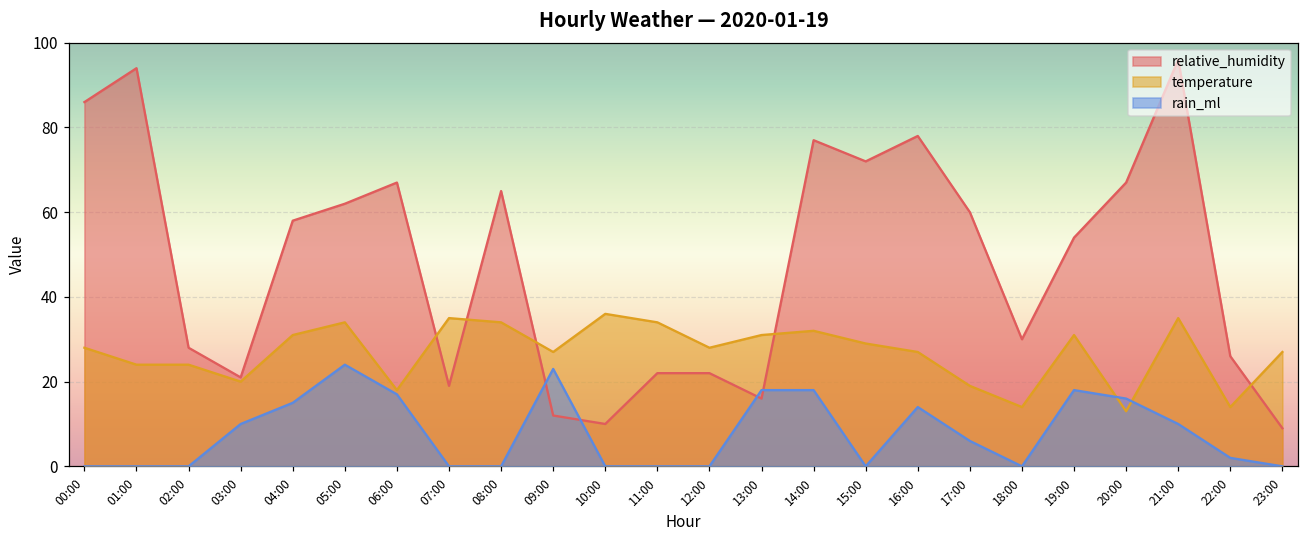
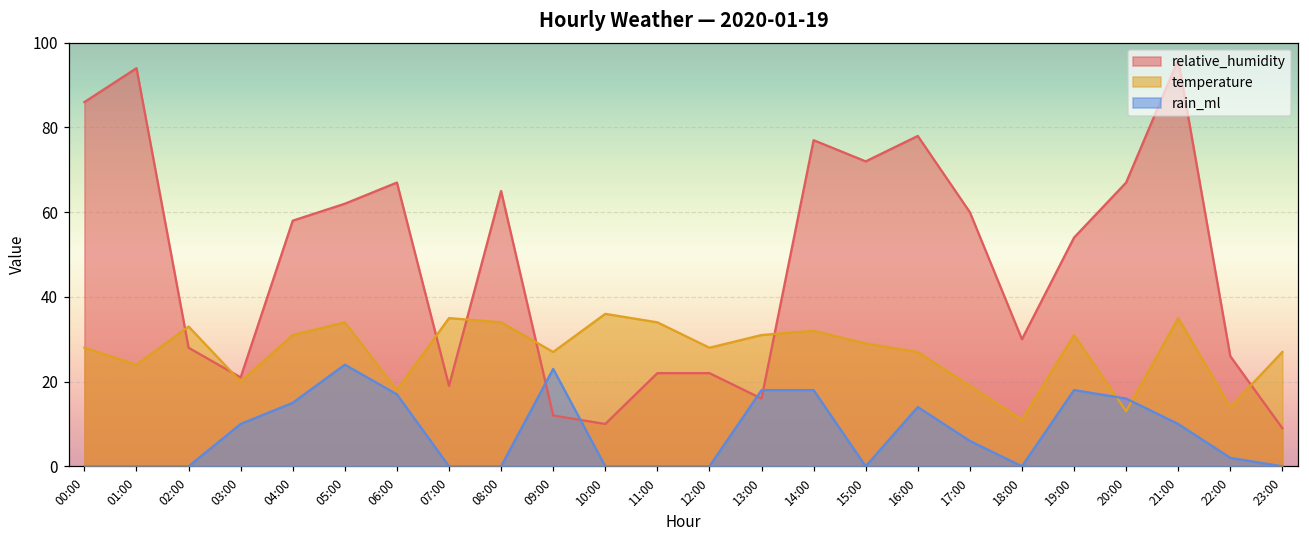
  {
    "relative_humidity": {
      "00:00": 86,
      "01:00": 94,
      "02:00": 28,
      "03:00": 21,
      "04:00": 58,
      "05:00": 62,
      "06:00": 67,
      "07:00": 19,
      "08:00": 65,
      "09:00": 12,
      "10:00": 10,
      "11:00": 22,
      "12:00": 22,
      "13:00": 16,
      "14:00": 77,
      "15:00": 72,
      "16:00": 78,
      "17:00": 60,
      "18:00": 30,
      "19:00": 54,
      "20:00": 67,
      "22:00": 26,
      "23:00": 9
    },
    "temperature": {
      "00:00": 28,
      "01:00": 24,
-     "02:00": 24,
+     "02:00": 33,
      "03:00": 20,
      "04:00": 31,
      "05:00": 34,
      "06:00": 18,
      "07:00": 35,
      "08:00": 34,
      "09:00": 27,
      "10:00": 36,
      "11:00": 34,
      "12:00": 28,
      "13:00": 31,
      "14:00": 32,
      "15:00": 29,
      "16:00": 27,
      "17:00": 19,
-     "18:00": 14,
+     "18:00": 11,
      "19:00": 31,
      "20:00": 13,
      "21:00": 35,
      "22:00": 14,
      "23:00": 27
    },
    "rain_ml": {
      "00:00": 0,
      "01:00": 0,
      "02:00": 0,
      "03:00": 10,
      "04:00": 15,
      "05:00": 24,
      "06:00": 17,
      "07:00": 0,
      "08:00": 0,
      "09:00": 23,
      "10:00": 0,
      "11:00": 0,
      "12:00": 0,
      "13:00": 18,
      "14:00": 18,
      "15:00": 0,
      "16:00": 14,
      "17:00": 6,
      "18:00": 0,
      "19:00": 18,
      "20:00": 16,
      "21:00": 10,
      "22:00": 2,
      "23:00": 0
    }
  }
